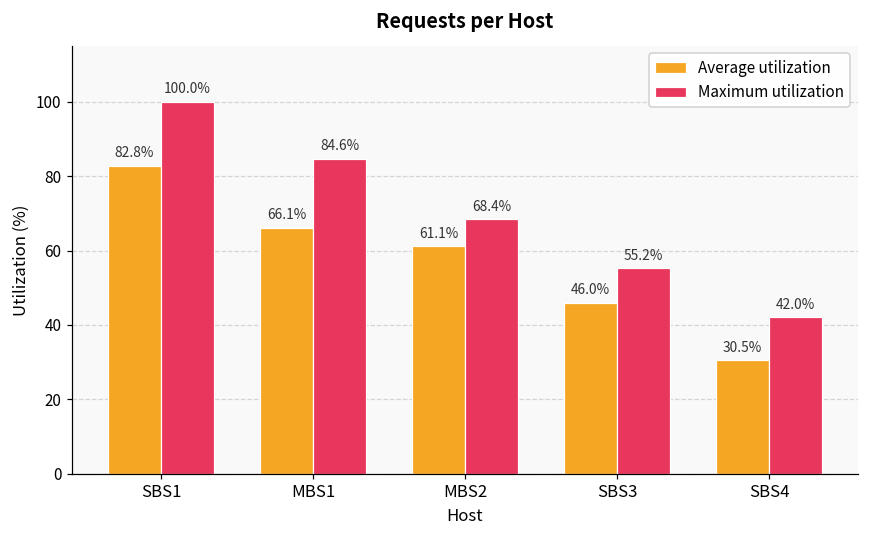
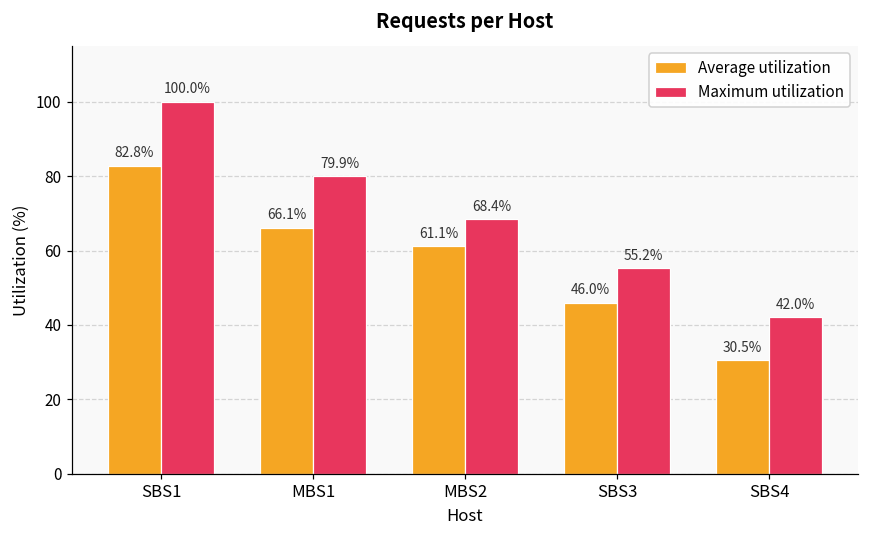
  {
    "Average utilization": {
      "SBS1": "82.8%",
      "MBS1": "66.1%",
      "MBS2": "61.1%",
      "SBS3": "46.0%",
      "SBS4": "30.5%"
    },
    "Maximum utilization": {
      "SBS1": "100.0%",
-     "MBS1": "84.6%",
+     "MBS1": "79.9%",
      "MBS2": "68.4%",
      "SBS3": "55.2%",
      "SBS4": "42.0%"
    }
  }
